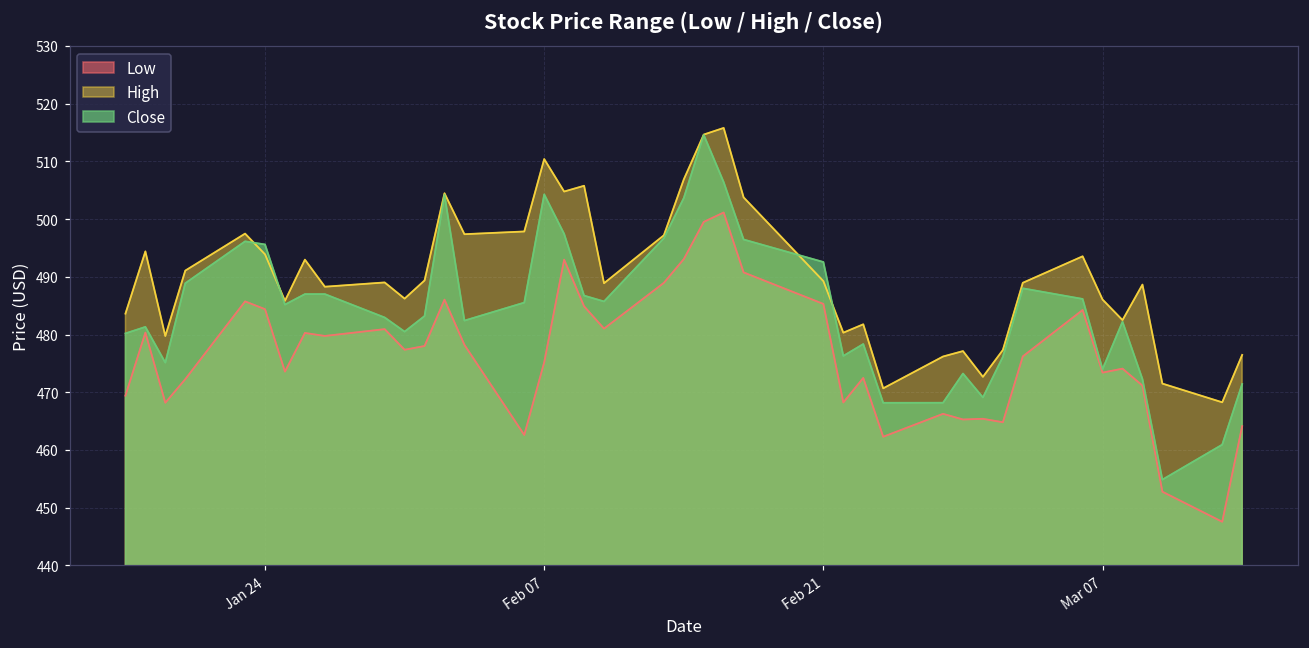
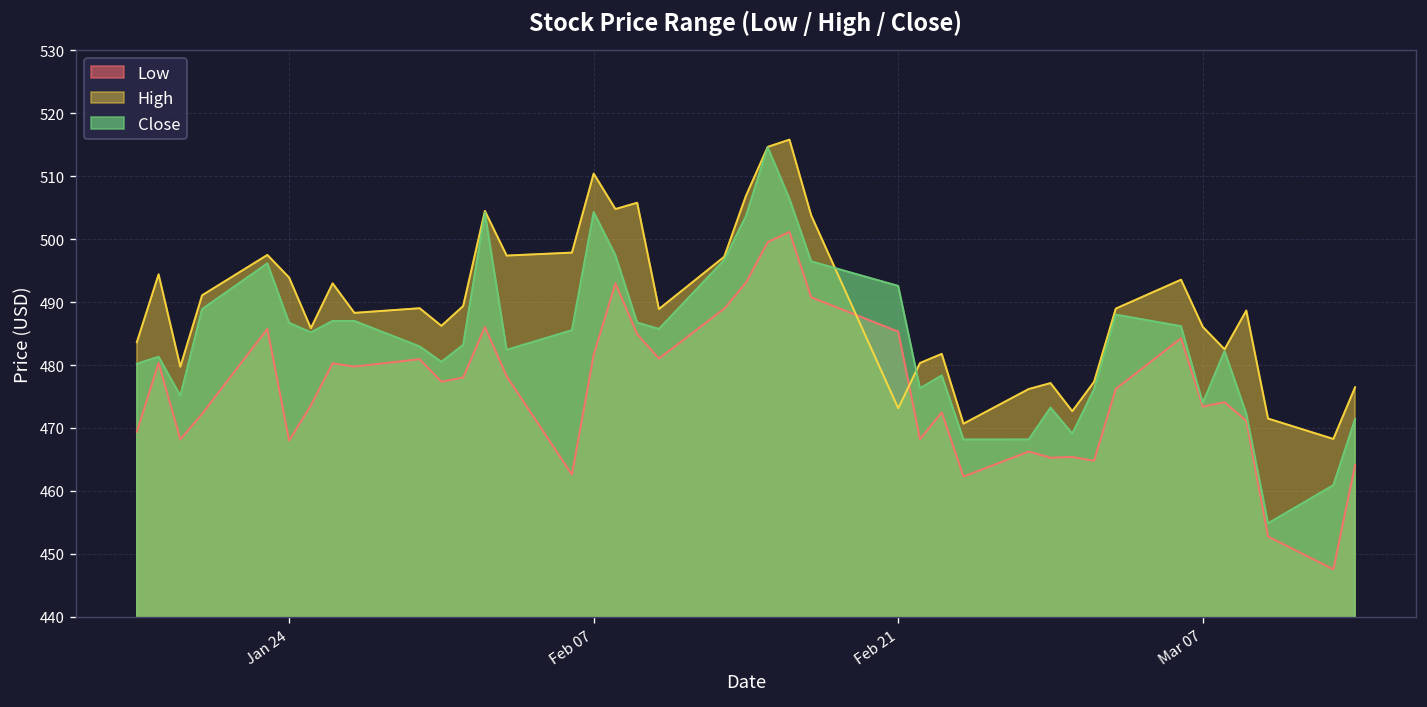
  {
    "Low": {
-     "Jan 24": 484,
-     "Feb 07": 475,
+     "Jan 24": 468,
+     "Feb 07": 482,
      "Feb 21": 485,
      "Mar 07": 473
    },
    "High": {
      "Jan 24": 494,
      "Feb 07": 510,
-     "Feb 21": 489,
+     "Feb 21": 473,
      "Mar 07": 486
    },
    "Close": {
-     "Jan 24": 496,
+     "Jan 24": 487,
      "Feb 07": 504,
      "Feb 21": 493,
      "Mar 07": 474
    }
  }
